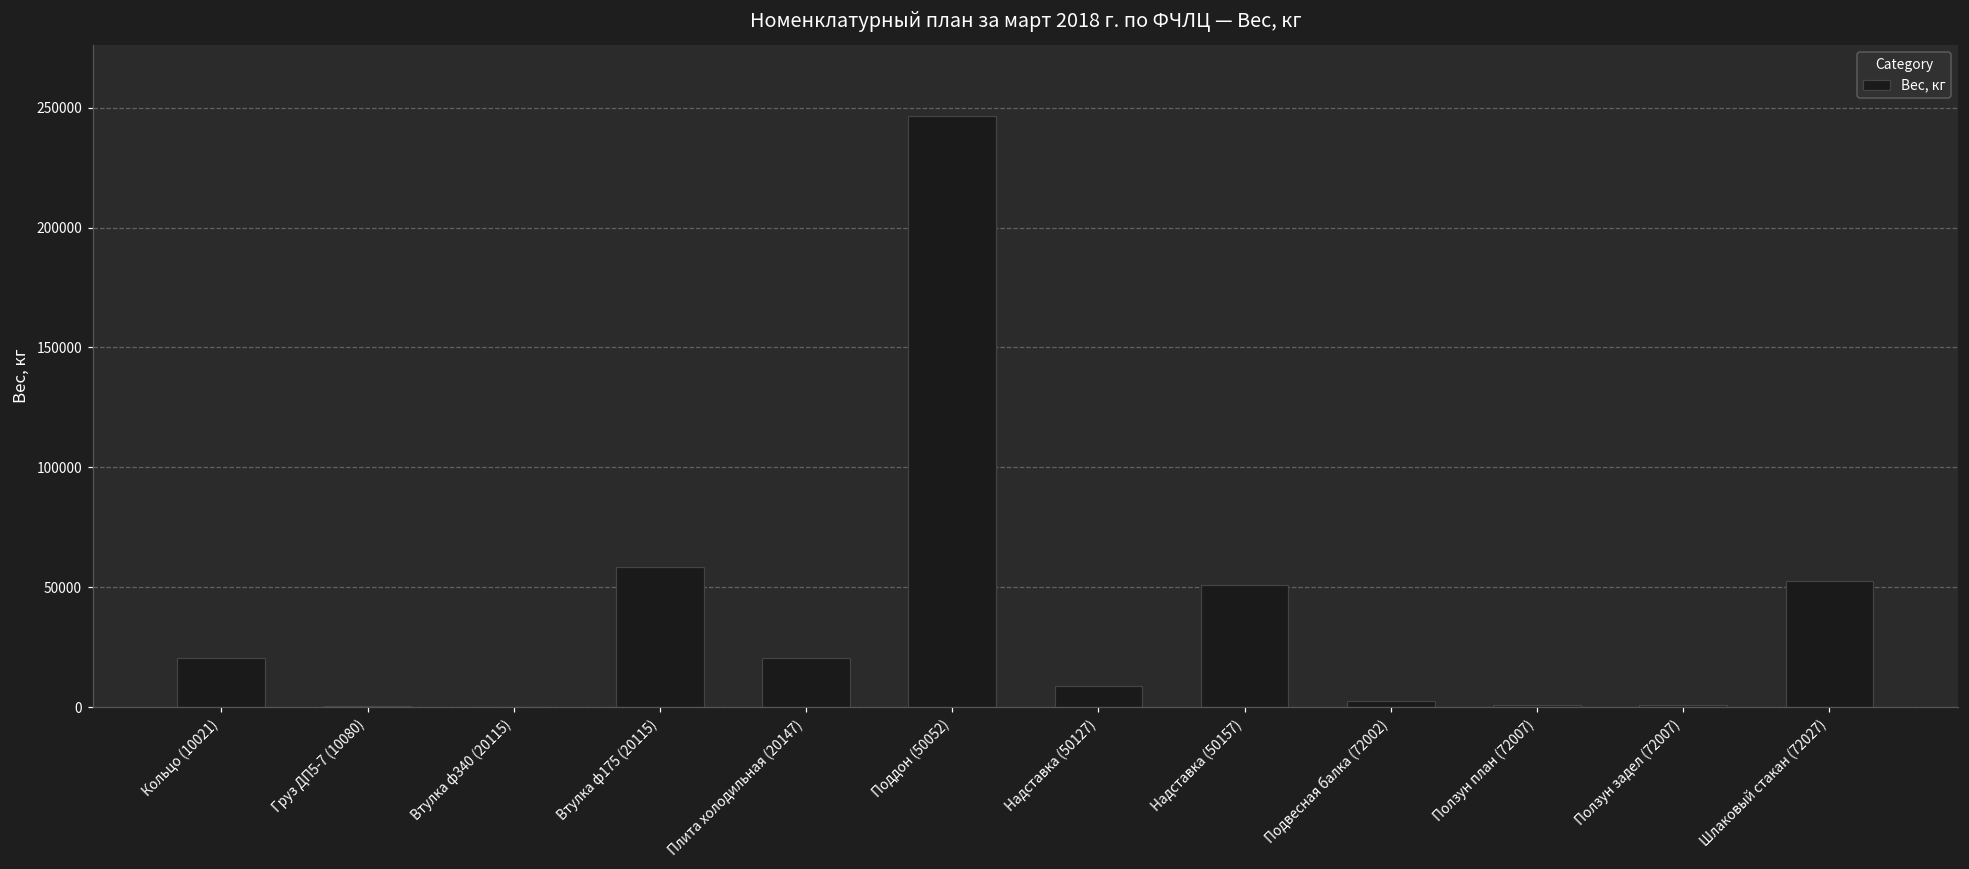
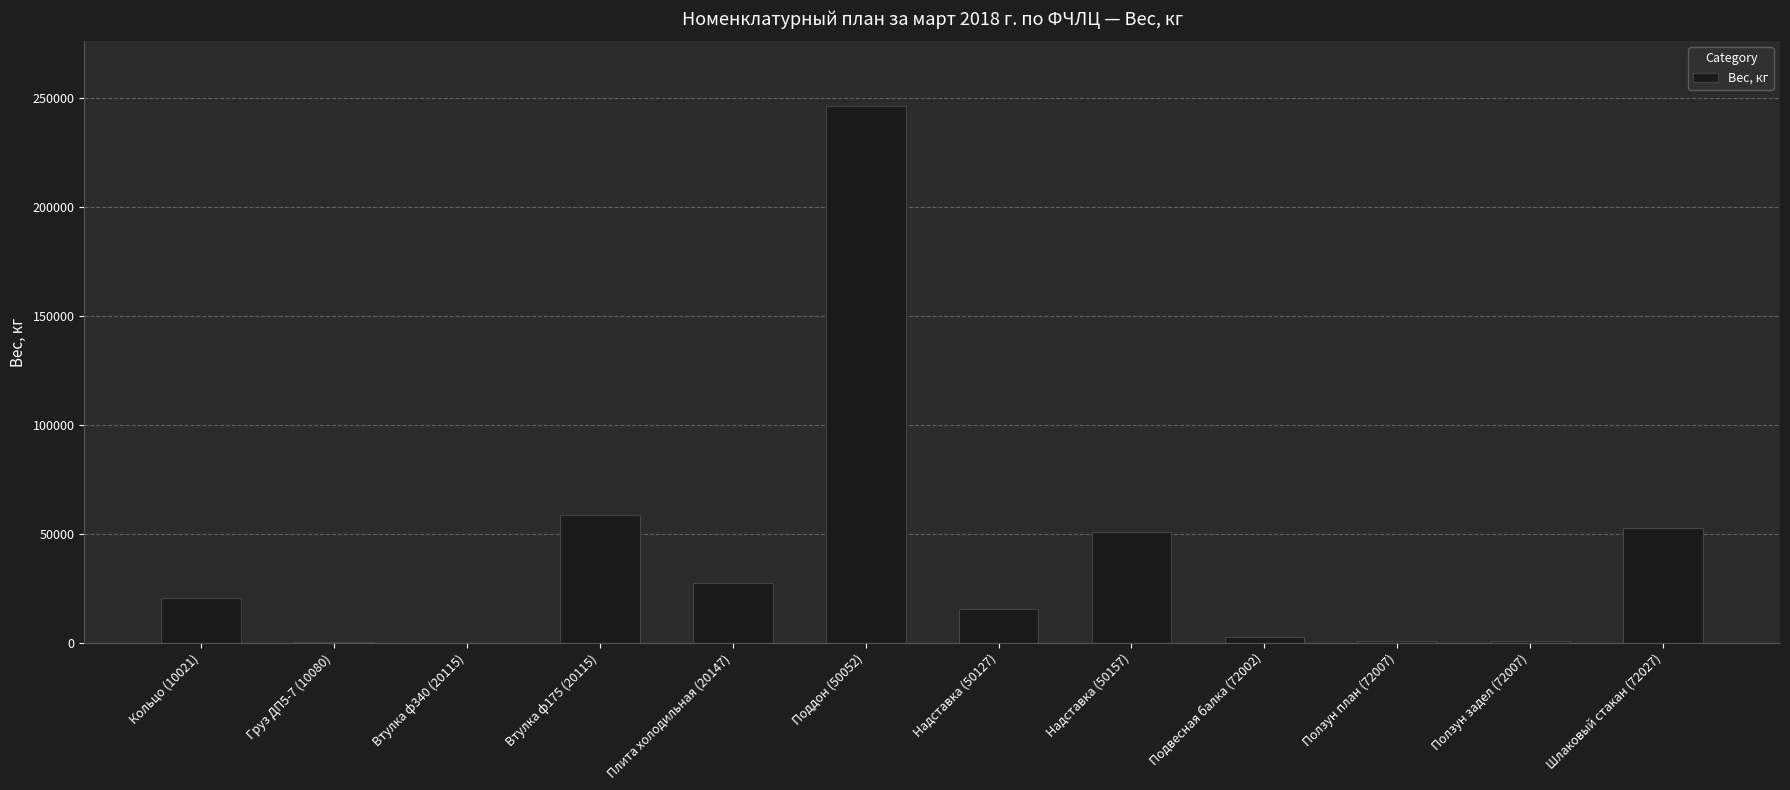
  {
    "Кольцо (10021)": 20000,
    "Втулка ф175 (20115)": 59000,
-   "Плита холодильная (20147)": 21000,
+   "Плита холодильная (20147)": 28000,
    "Поддон (50052)": 247000,
-   "Надставка (50127)": 9000,
+   "Надставка (50127)": 16000,
    "Надставка (50157)": 51000,
    "Подвесная балка (72002)": 3000,
    "Шлаковый стакан (72027)": 53000
  }
